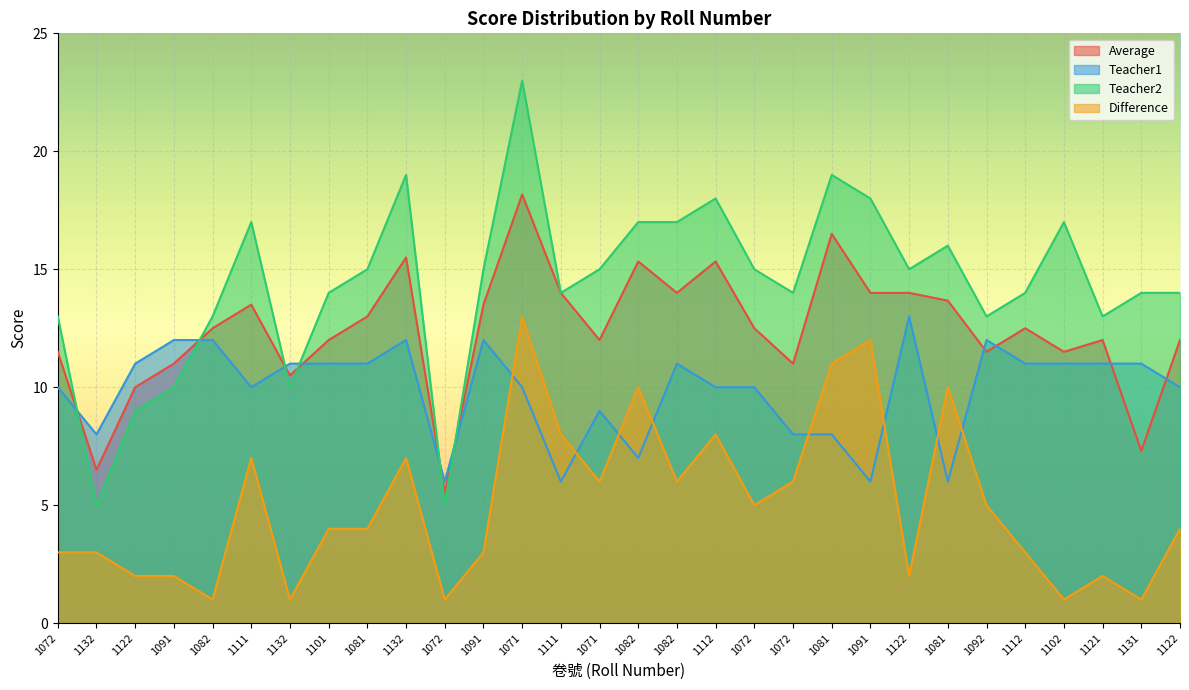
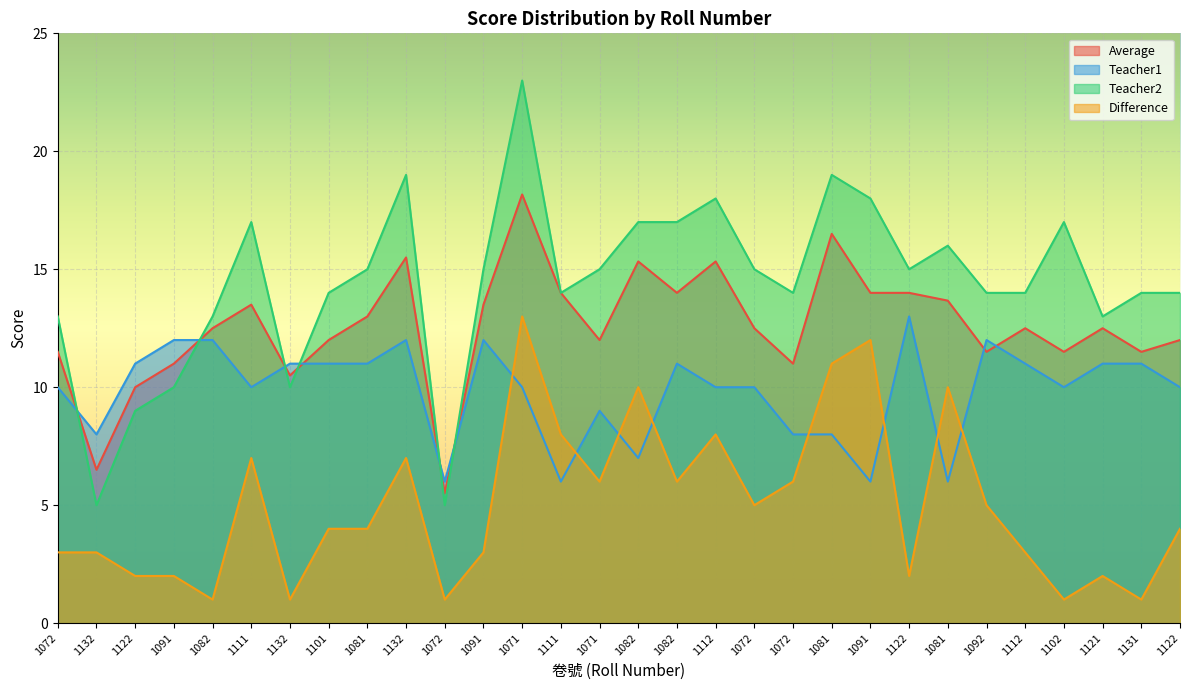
  {
    "Average": {
      "1101": 12.0,
      "1092": 11.5,
      "1102": 11.5,
-     "1121": 12.0,
-     "1131": 7.3
+     "1121": 12.5,
+     "1131": 11.5
    },
    "Teacher1": {
      "1101": 11,
      "1092": 12,
-     "1102": 11,
+     "1102": 10,
      "1121": 11,
      "1131": 11
    },
    "Teacher2": {
      "1101": 14,
-     "1092": 13,
+     "1092": 14,
      "1102": 17,
      "1121": 13,
      "1131": 14
    },
    "Difference": {
      "1101": 4.0,
      "1092": 5.0,
      "1102": 1.0,
      "1121": 2.0,
      "1131": 1.0
    }
  }
